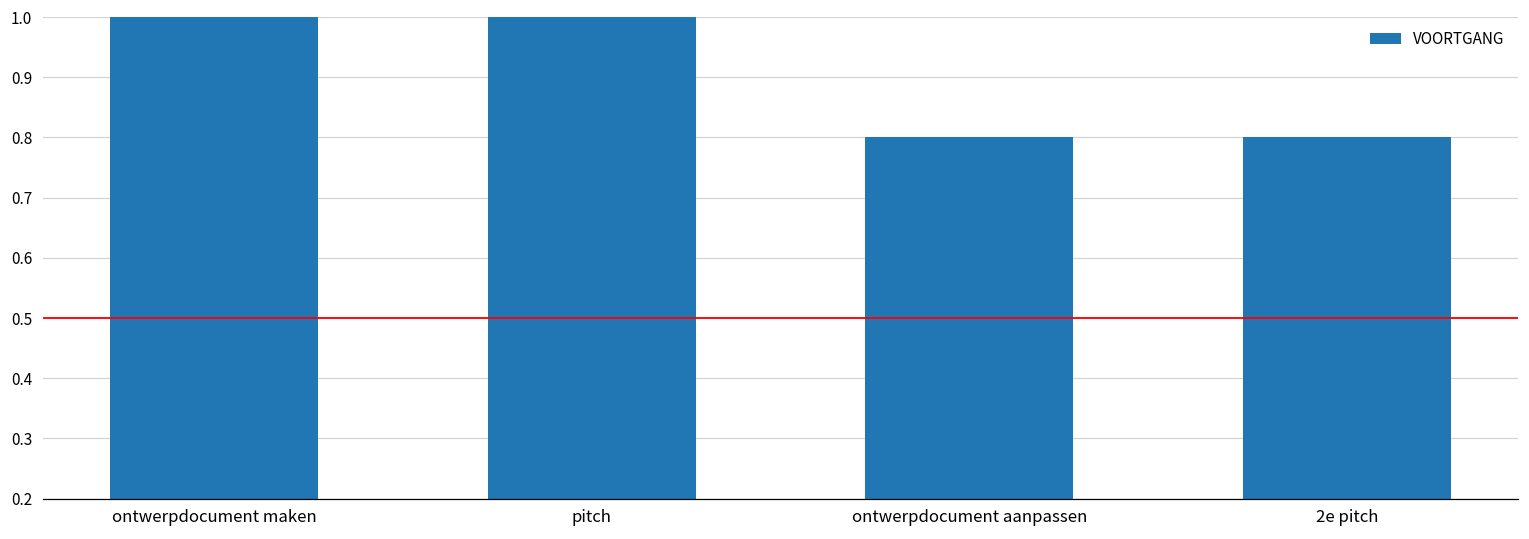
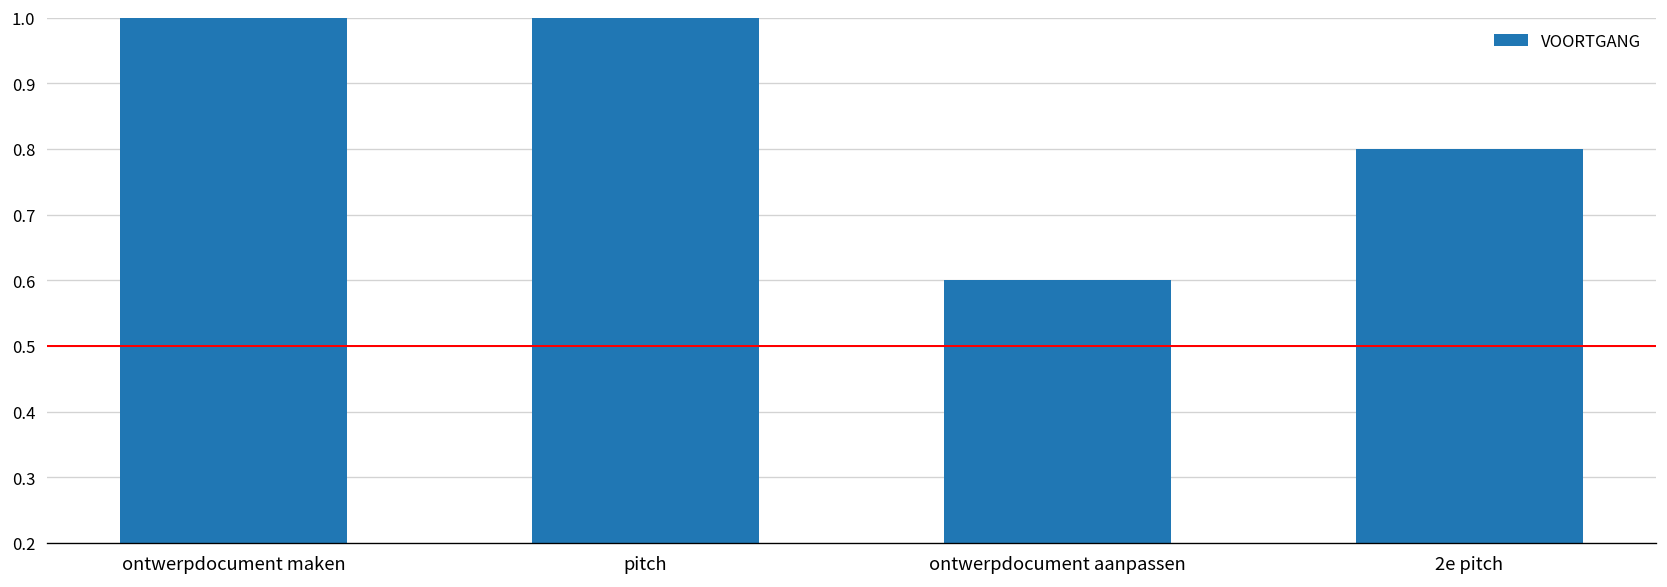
  {
    "ontwerpdocument maken": 1.0,
    "pitch": 1.0,
-   "ontwerpdocument aanpassen": 0.8,
+   "ontwerpdocument aanpassen": 0.6,
    "2e pitch": 0.8
  }
